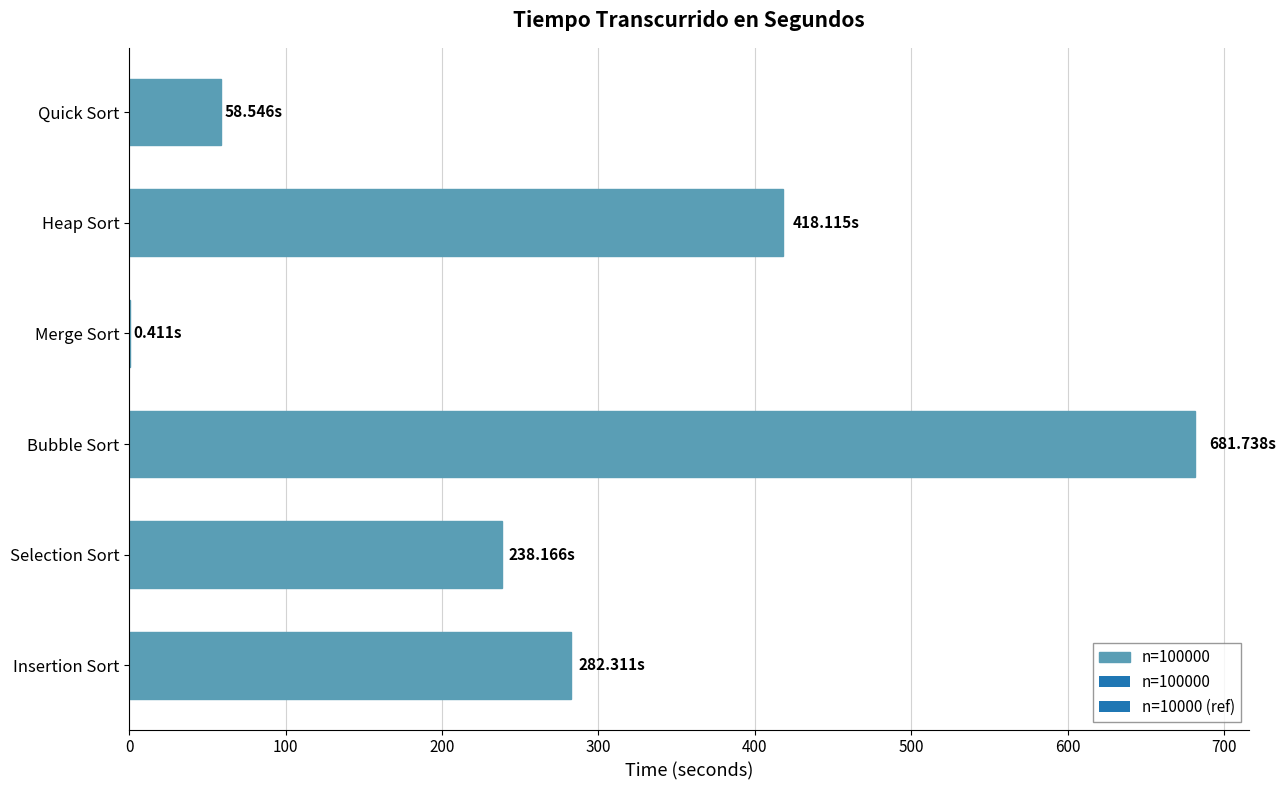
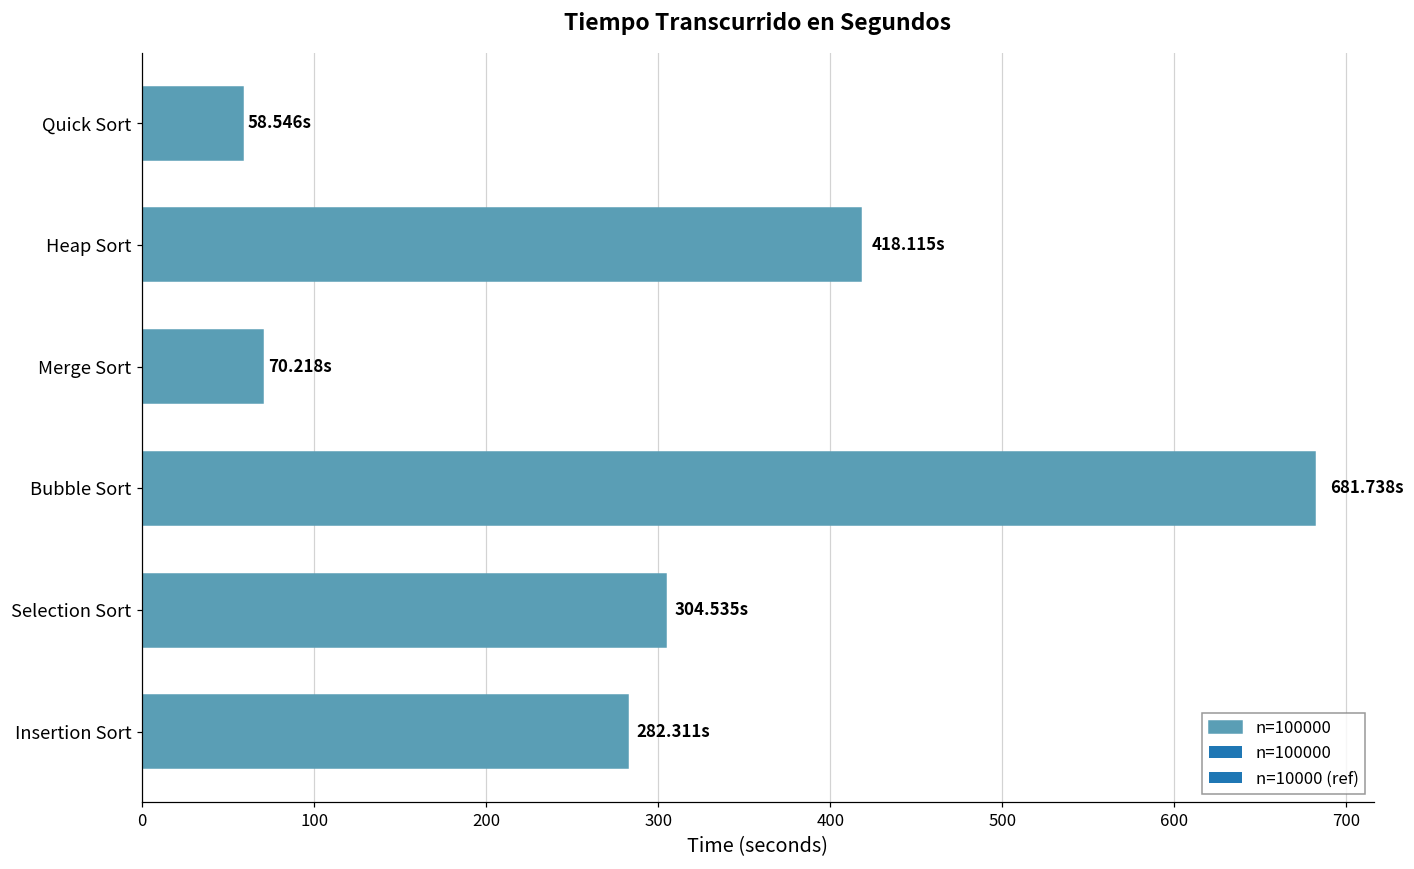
  {
    "Quick Sort": "58.546s",
    "Heap Sort": "418.115s",
-   "Merge Sort": "0.411s",
+   "Merge Sort": "70.218s",
    "Bubble Sort": "681.738s",
-   "Selection Sort": "238.166s",
+   "Selection Sort": "304.535s",
    "Insertion Sort": "282.311s"
  }
